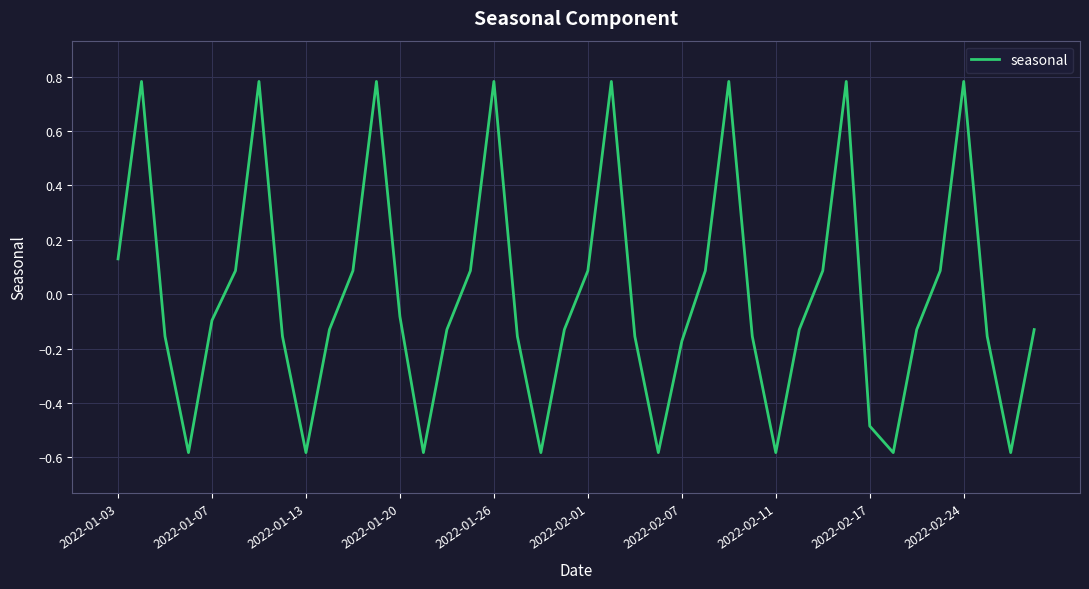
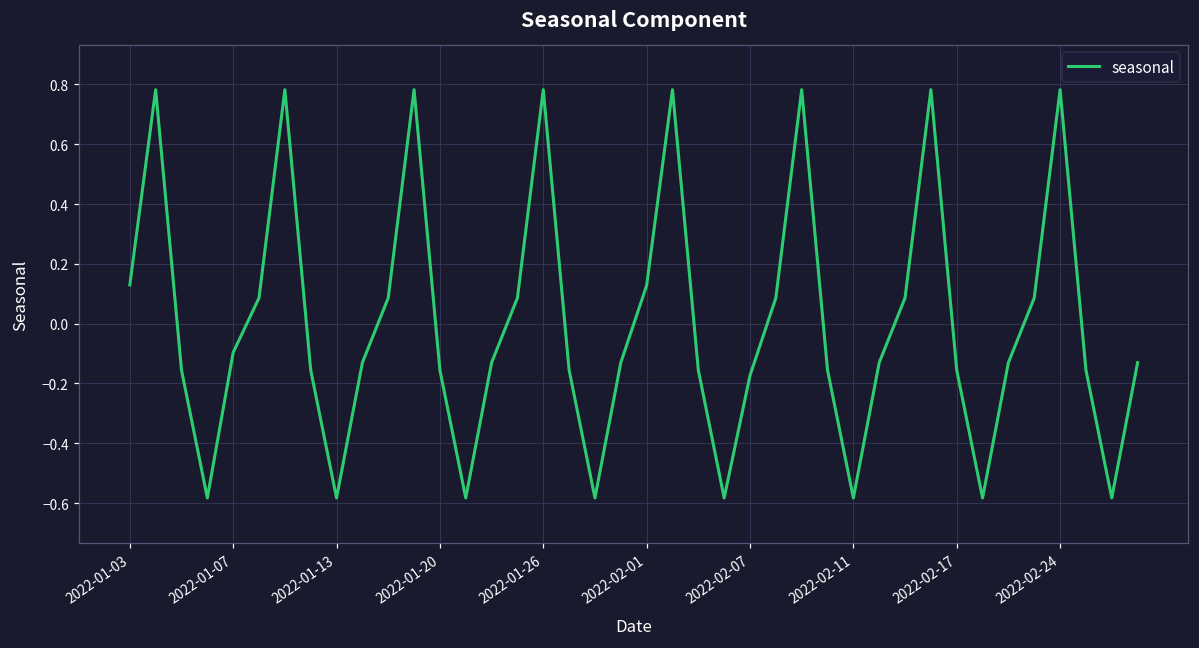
  {
    "2022-01-03": 0.13,
    "2022-01-07": -0.10,
    "2022-01-13": -0.58,
-   "2022-01-20": -0.08,
+   "2022-01-20": -0.16,
    "2022-01-26": 0.78,
-   "2022-02-01": 0.09,
+   "2022-02-01": 0.13,
    "2022-02-07": -0.17,
    "2022-02-11": -0.58,
-   "2022-02-17": -0.49,
+   "2022-02-17": -0.16,
    "2022-02-24": 0.78
  }
